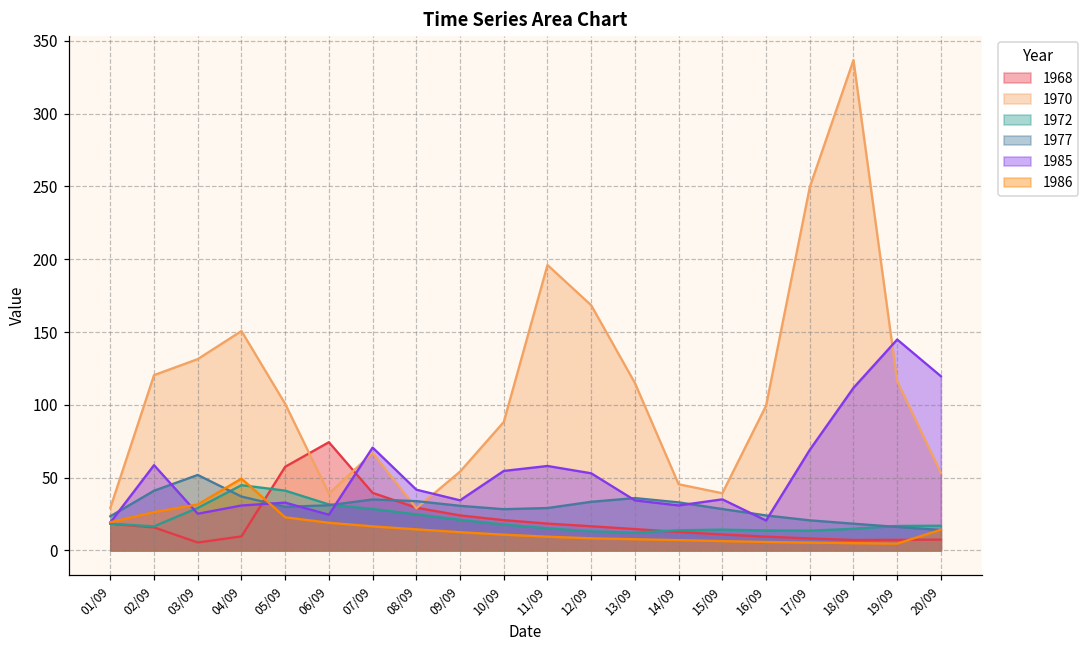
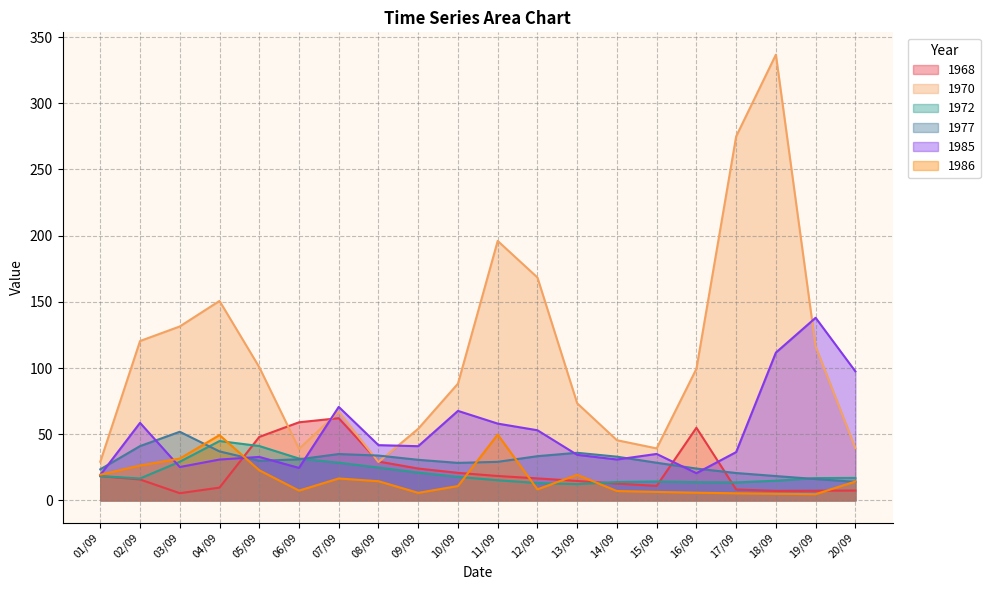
  {
    "1968": {
      "03/09": 5,
      "04/09": 10,
-     "05/09": 57,
-     "06/09": 74,
-     "07/09": 40,
+     "05/09": 48,
+     "06/09": 59,
+     "07/09": 62,
      "09/09": 24,
      "10/09": 21,
      "11/09": 18,
      "12/09": 17,
      "13/09": 15,
      "15/09": 11,
-     "16/09": 9,
+     "16/09": 55,
      "17/09": 8,
      "18/09": 7,
      "19/09": 7,
      "20/09": 7
    },
    "1970": {
      "01/09": 29,
      "02/09": 120,
      "03/09": 131,
      "04/09": 151,
      "05/09": 101,
      "06/09": 39,
      "07/09": 67,
      "09/09": 54,
      "10/09": 88,
      "11/09": 196,
      "12/09": 168,
-     "13/09": 115,
+     "13/09": 73,
      "14/09": 45,
      "15/09": 39,
      "16/09": 99,
-     "17/09": 249,
+     "17/09": 275,
      "18/09": 337,
      "19/09": 116,
-     "20/09": 53
+     "20/09": 39
    },
    "1985": {
      "02/09": 59,
      "03/09": 25,
      "04/09": 31,
      "05/09": 33,
      "06/09": 25,
      "07/09": 71,
      "08/09": 42,
-     "09/09": 34,
-     "10/09": 55,
+     "09/09": 41,
+     "10/09": 68,
      "11/09": 58,
      "12/09": 53,
      "14/09": 31,
      "15/09": 35,
      "16/09": 21,
-     "17/09": 69,
+     "17/09": 36,
      "18/09": 112,
-     "19/09": 145,
-     "20/09": 120
+     "19/09": 138,
+     "20/09": 97
    },
    "1986": {
      "02/09": 26,
      "03/09": 32,
      "04/09": 49,
      "05/09": 23,
-     "06/09": 19,
+     "06/09": 7,
      "07/09": 17,
      "08/09": 14,
-     "09/09": 13,
+     "09/09": 6,
      "10/09": 11,
-     "11/09": 9,
+     "11/09": 50,
      "12/09": 8,
-     "13/09": 8,
+     "13/09": 19,
      "14/09": 7,
      "15/09": 6,
      "16/09": 6,
      "17/09": 5,
      "18/09": 5,
      "19/09": 5
    }
  }
